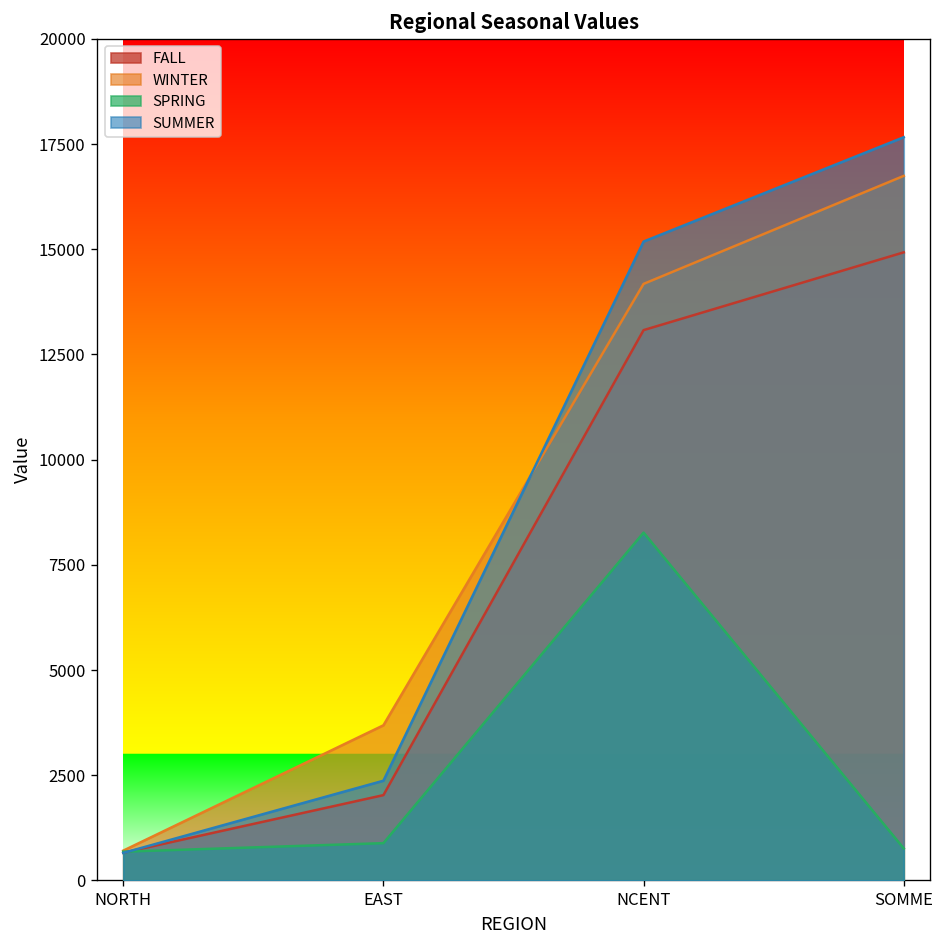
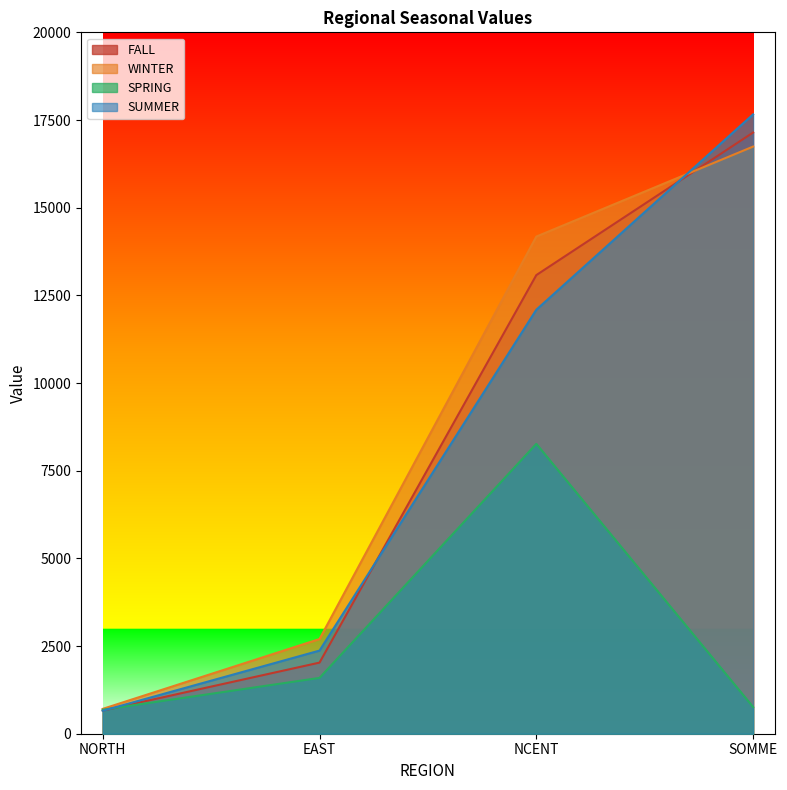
  {
    "FALL": {
      "EAST": 2000,
      "NCENT": 13100,
-     "SOMME": 14900
+     "SOMME": 17100
    },
    "WINTER": {
-     "EAST": 3700,
+     "EAST": 2700,
      "NCENT": 14200,
      "SOMME": 16700
    },
    "SPRING": {
-     "EAST": 900,
+     "EAST": 1600,
      "NCENT": 8300,
      "SOMME": 800
    },
    "SUMMER": {
      "EAST": 2400,
-     "NCENT": 15200,
+     "NCENT": 12100,
      "SOMME": 17700
    }
  }
